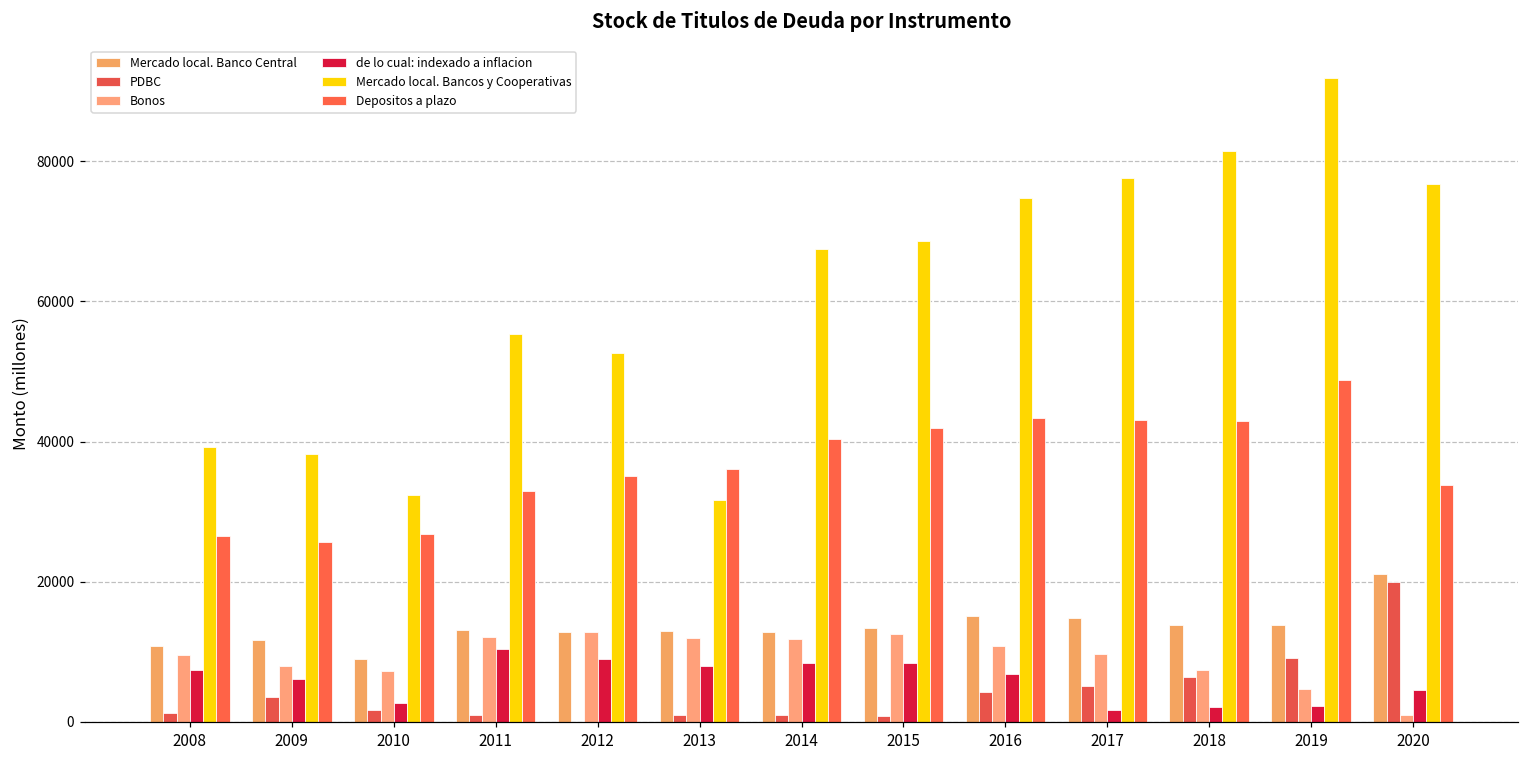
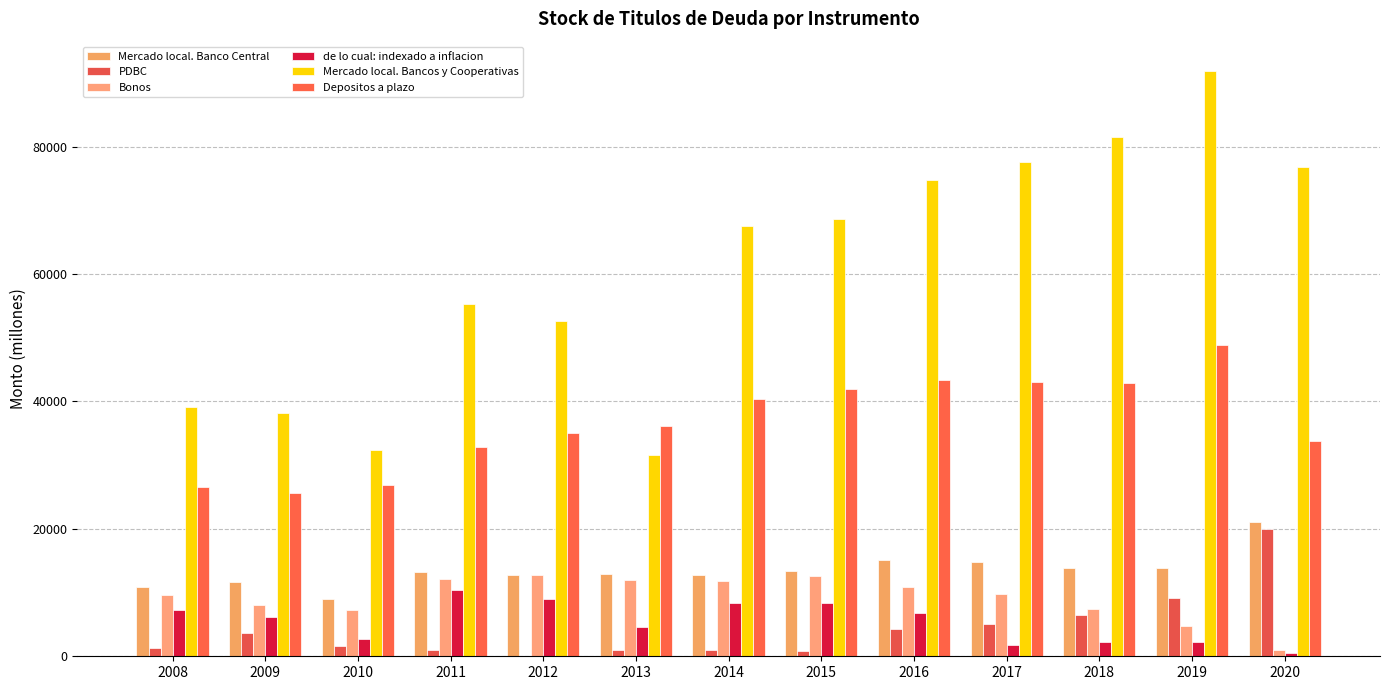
  {
    "de lo cual: indexado a inflacion": {
      "2008": 7000,
      "2009": 6000,
      "2010": 3000,
      "2011": 10000,
      "2012": 9000,
-     "2013": 8000,
+     "2013": 5000,
      "2014": 8000,
      "2015": 8000,
      "2016": 7000,
      "2017": 2000,
      "2018": 2000,
      "2019": 2000,
-     "2020": 5000
+     "2020": 1000
    },
    "Mercado local. Bancos y Cooperativas": {
      "2008": 39000,
      "2009": 38000,
      "2010": 32000,
      "2011": 55000,
      "2012": 53000,
      "2013": 32000,
      "2014": 67000,
      "2015": 69000,
      "2016": 75000,
      "2017": 78000,
      "2018": 81000,
      "2019": 92000,
      "2020": 77000
    }
  }
